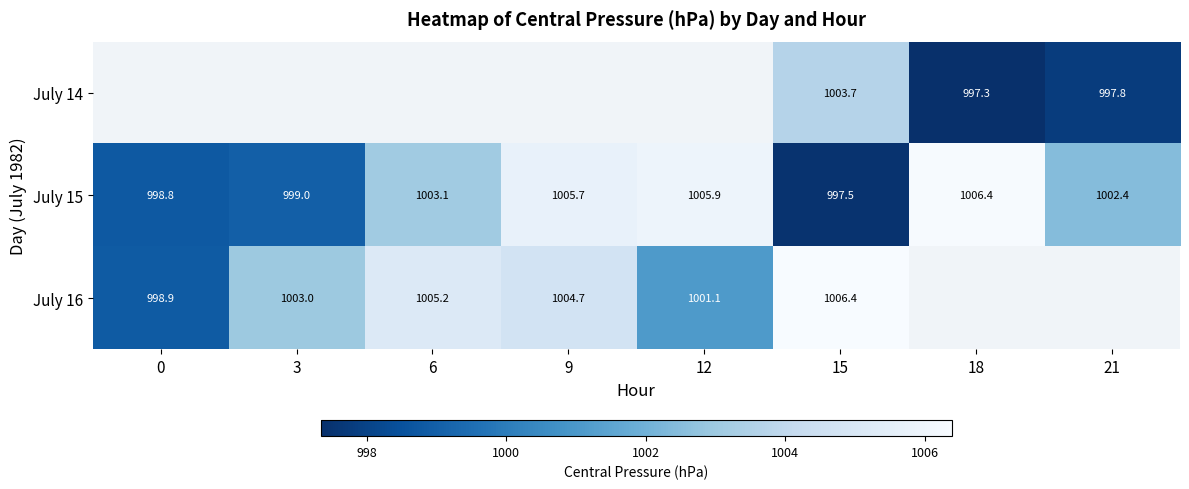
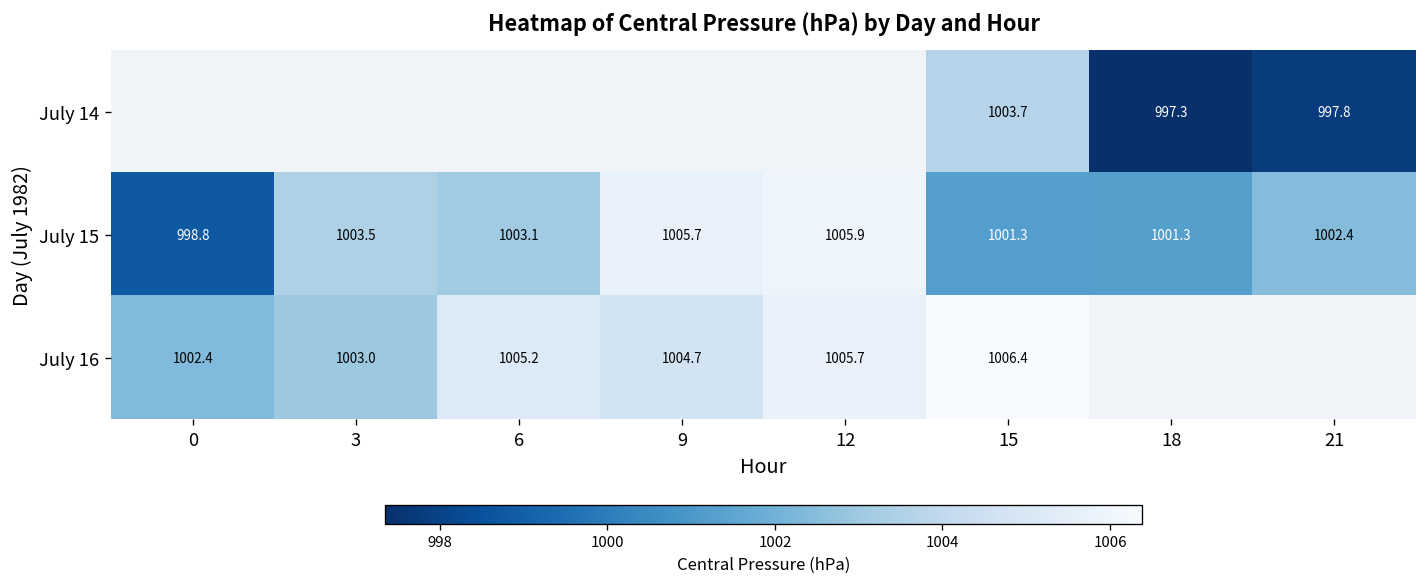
  {
    "July 14": {
      "15": 1003.7,
      "18": 997.3,
      "21": 997.8
    },
    "July 15": {
      "0": 998.8,
-     "3": 999.0,
+     "3": 1003.5,
      "6": 1003.1,
      "9": 1005.7,
      "12": 1005.9,
-     "15": 997.5,
-     "18": 1006.4,
+     "15": 1001.3,
+     "18": 1001.3,
      "21": 1002.4
    },
    "July 16": {
-     "0": 998.9,
+     "0": 1002.4,
      "3": 1003.0,
      "6": 1005.2,
      "9": 1004.7,
-     "12": 1001.1,
+     "12": 1005.7,
      "15": 1006.4
    }
  }
